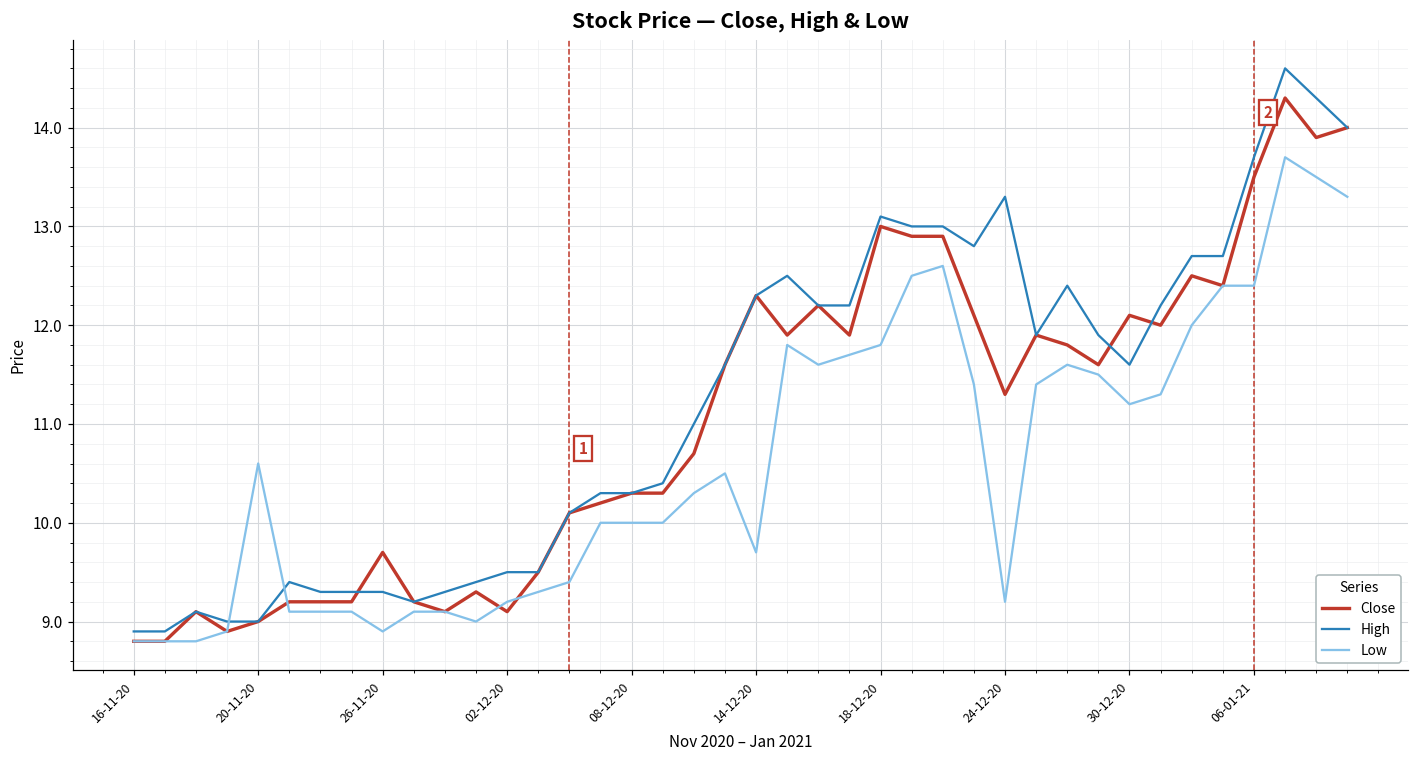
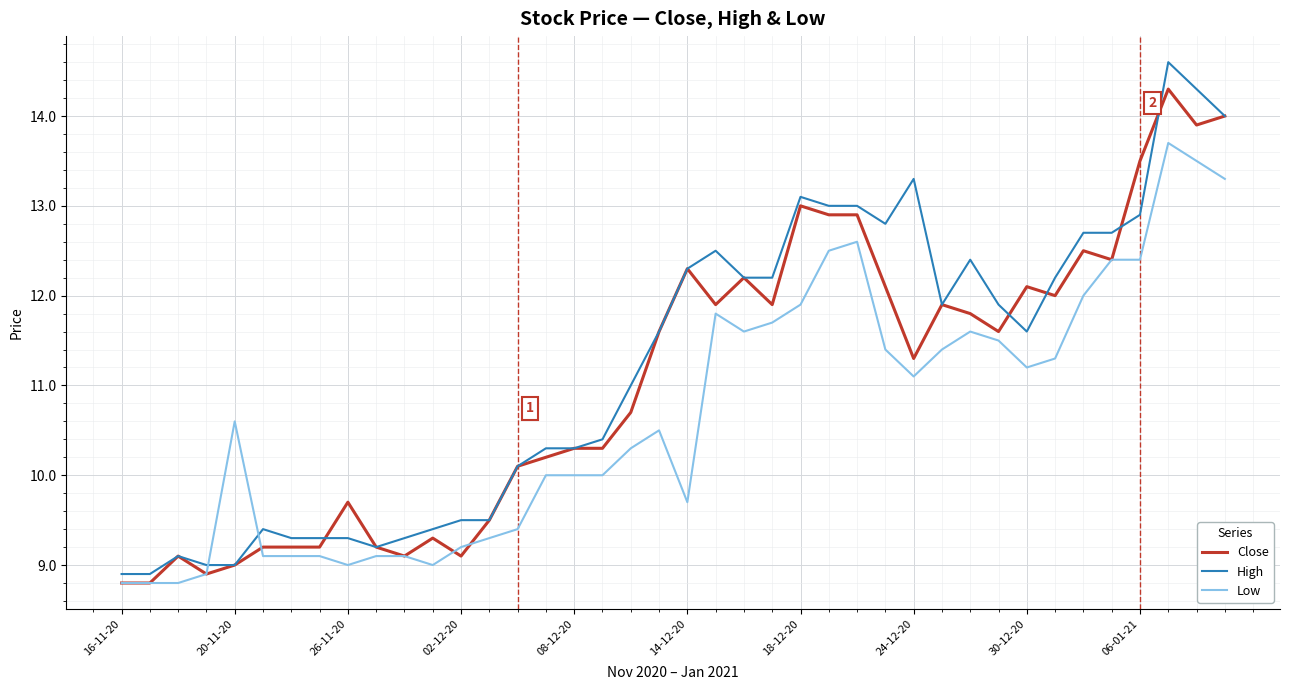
  {
    "Close": {
      "26-11-20": 9.7,
      "02-12-20": 9.1,
      "18-12-20": 13.0,
      "24-12-20": 11.3,
      "30-12-20": 12.1,
      "06-01-21": 13.5
    },
    "High": {
      "16-11-20": 8.9,
      "26-11-20": 9.3,
      "02-12-20": 9.5,
      "18-12-20": 13.1,
      "24-12-20": 13.3,
      "30-12-20": 11.6,
-     "06-01-21": 13.7
+     "06-01-21": 12.9
    },
    "Low": {
      "20-11-20": 10.6,
-     "26-11-20": 8.9,
+     "26-11-20": 9.0,
      "02-12-20": 9.2,
      "08-12-20": 10.0,
      "14-12-20": 9.7,
-     "18-12-20": 11.8,
-     "24-12-20": 9.2,
+     "18-12-20": 11.9,
+     "24-12-20": 11.1,
      "30-12-20": 11.2,
      "06-01-21": 12.4
    }
  }
